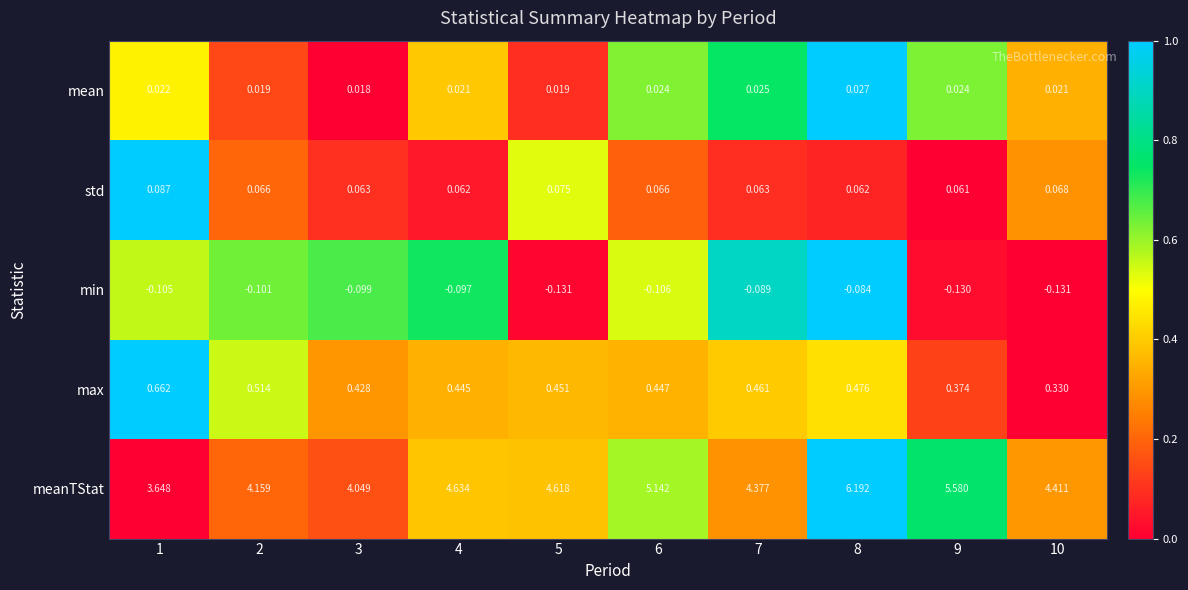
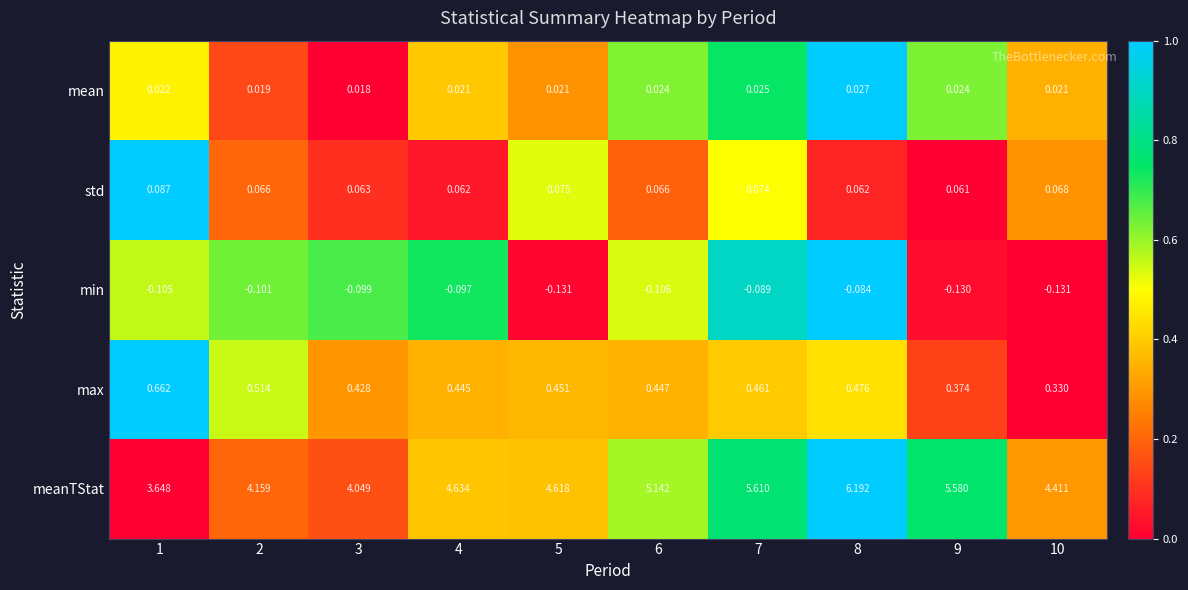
  {
    "mean": {
      "1": 0.022,
      "2": 0.019,
      "3": 0.018,
      "4": 0.021,
-     "5": 0.019,
+     "5": 0.021,
      "6": 0.024,
      "7": 0.025,
      "8": 0.027,
      "9": 0.024
    },
    "std": {
      "1": 0.087,
      "2": 0.066,
      "3": 0.063,
      "4": 0.062,
      "5": 0.075,
      "6": 0.066,
-     "7": 0.063,
+     "7": 0.074,
      "8": 0.062,
      "9": 0.061,
      "10": 0.068
    },
    "min": {
      "1": -0.105,
      "2": -0.101,
      "3": -0.099,
      "4": -0.097,
      "5": -0.131,
      "6": -0.106,
      "7": -0.089,
      "8": -0.084,
      "9": -0.130,
      "10": -0.131
    },
    "max": {
      "1": 0.662,
      "2": 0.514,
      "3": 0.428,
      "4": 0.445,
      "5": 0.451,
      "6": 0.447,
      "7": 0.461,
      "8": 0.476,
      "9": 0.374,
      "10": 0.330
    },
    "meanTStat": {
      "1": 3.648,
      "2": 4.159,
      "3": 4.049,
      "4": 4.634,
      "5": 4.618,
      "6": 5.142,
-     "7": 4.377,
+     "7": 5.610,
      "8": 6.192,
      "9": 5.580,
      "10": 4.411
    }
  }
